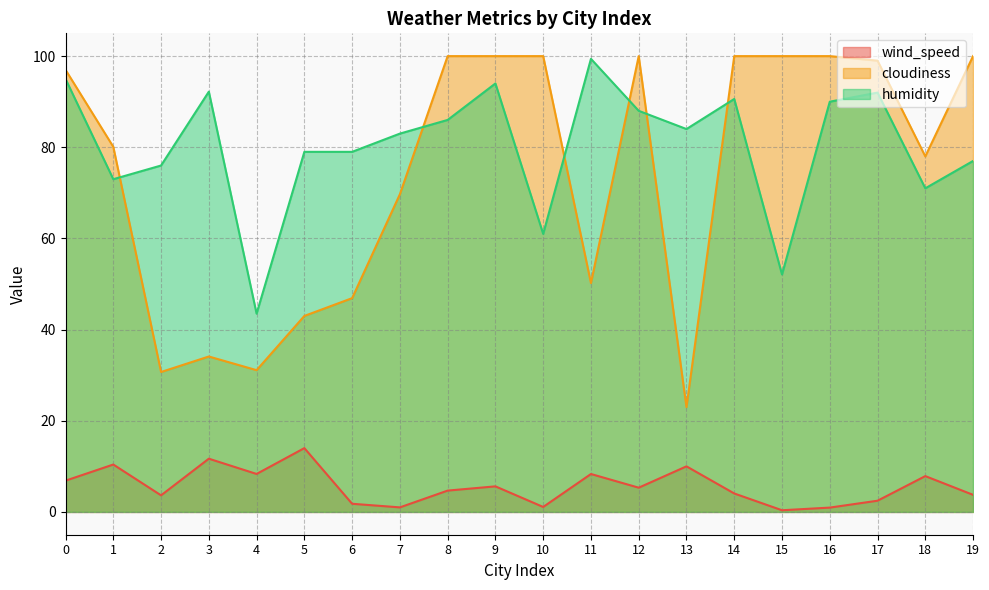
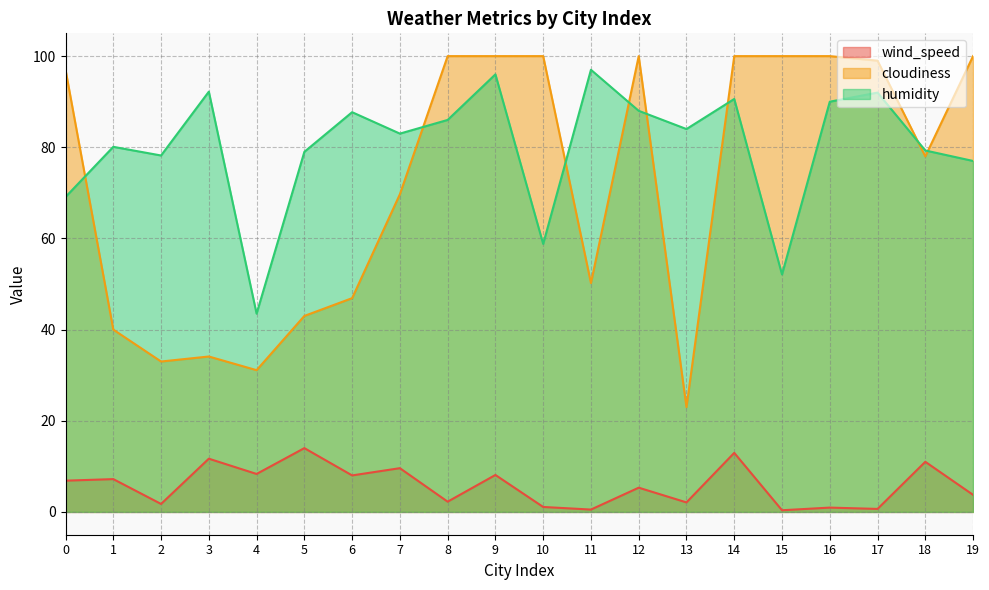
  {
    "wind_speed": {
      "0": 7,
-     "1": 10,
-     "2": 4,
+     "1": 7,
+     "2": 2,
      "3": 12,
      "4": 8,
      "5": 14,
-     "6": 2,
-     "7": 1,
-     "8": 5,
-     "9": 6,
+     "6": 8,
+     "7": 10,
+     "8": 2,
+     "9": 8,
      "10": 1,
-     "11": 8,
+     "11": 1,
      "12": 5,
-     "13": 10,
-     "14": 4,
+     "13": 2,
+     "14": 13,
      "15": 0,
      "16": 1,
-     "17": 2,
-     "18": 8,
+     "17": 1,
+     "18": 11,
      "19": 4
    },
    "cloudiness": {
      "0": 97,
-     "1": 80,
-     "2": 31,
+     "1": 40,
+     "2": 33,
      "3": 34,
      "4": 31,
      "5": 43,
      "6": 47,
      "7": 70,
      "8": 100,
      "9": 100,
      "10": 100,
      "11": 50,
      "12": 100,
      "13": 23,
      "14": 100,
      "15": 100,
      "16": 100,
      "18": 78,
      "19": 100
    },
    "humidity": {
-     "0": 95,
-     "1": 73,
-     "2": 76,
+     "0": 69,
+     "1": 80,
+     "2": 78,
      "3": 92,
      "4": 44,
      "5": 79,
-     "6": 79,
+     "6": 88,
      "7": 83,
      "8": 86,
-     "9": 94,
-     "10": 61,
-     "11": 99,
+     "9": 96,
+     "10": 59,
+     "11": 97,
      "12": 88,
      "13": 84,
      "14": 91,
      "15": 52,
      "16": 90,
-     "18": 71,
+     "18": 79,
      "19": 77
    }
  }
